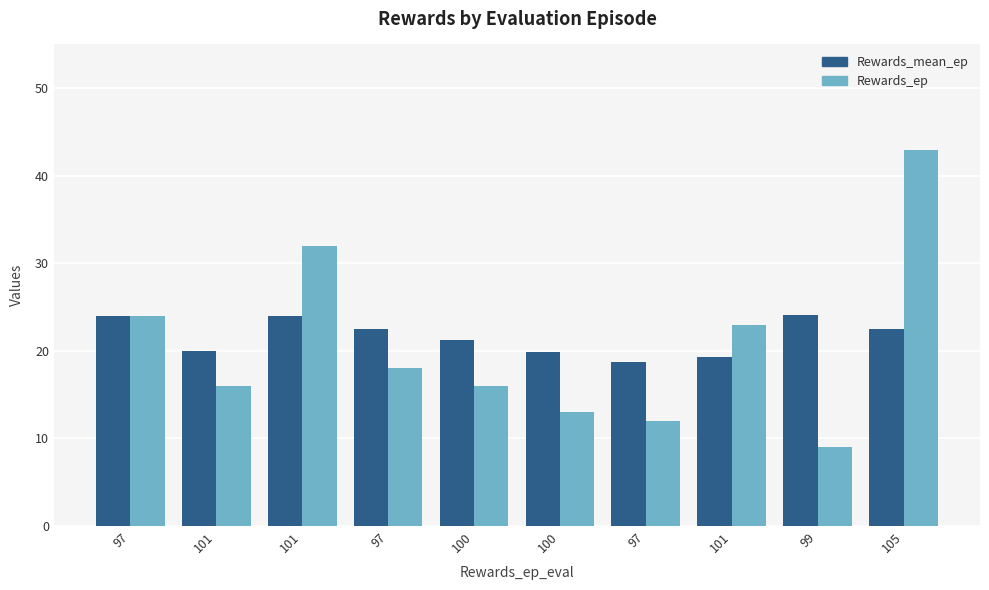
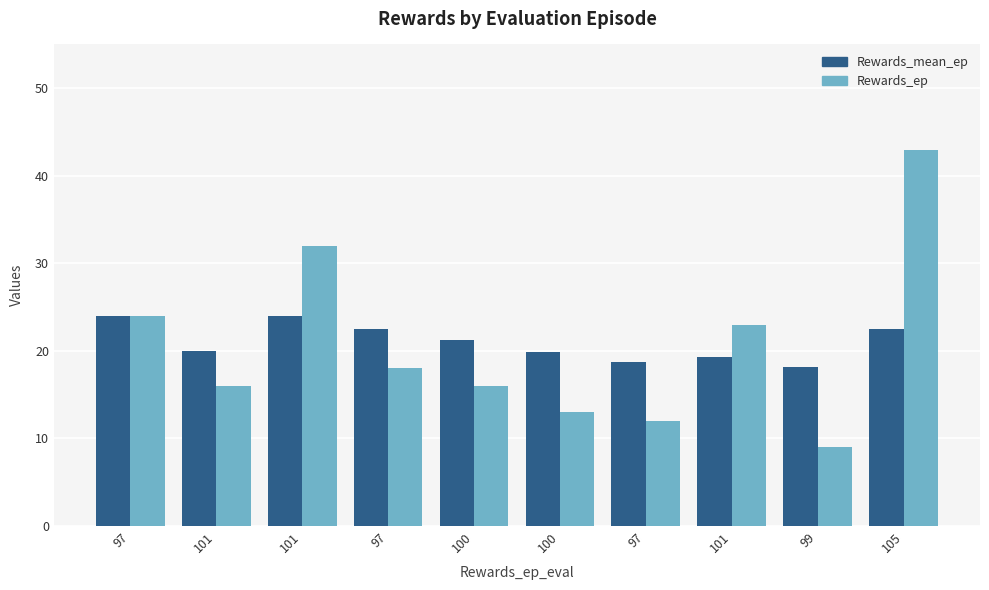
  {
    "Rewards_mean_ep": {
-     "99": 24,
+     "99": 18,
      "105": 23
    },
    "Rewards_ep": {
      "99": 9,
      "105": 43
    }
  }
